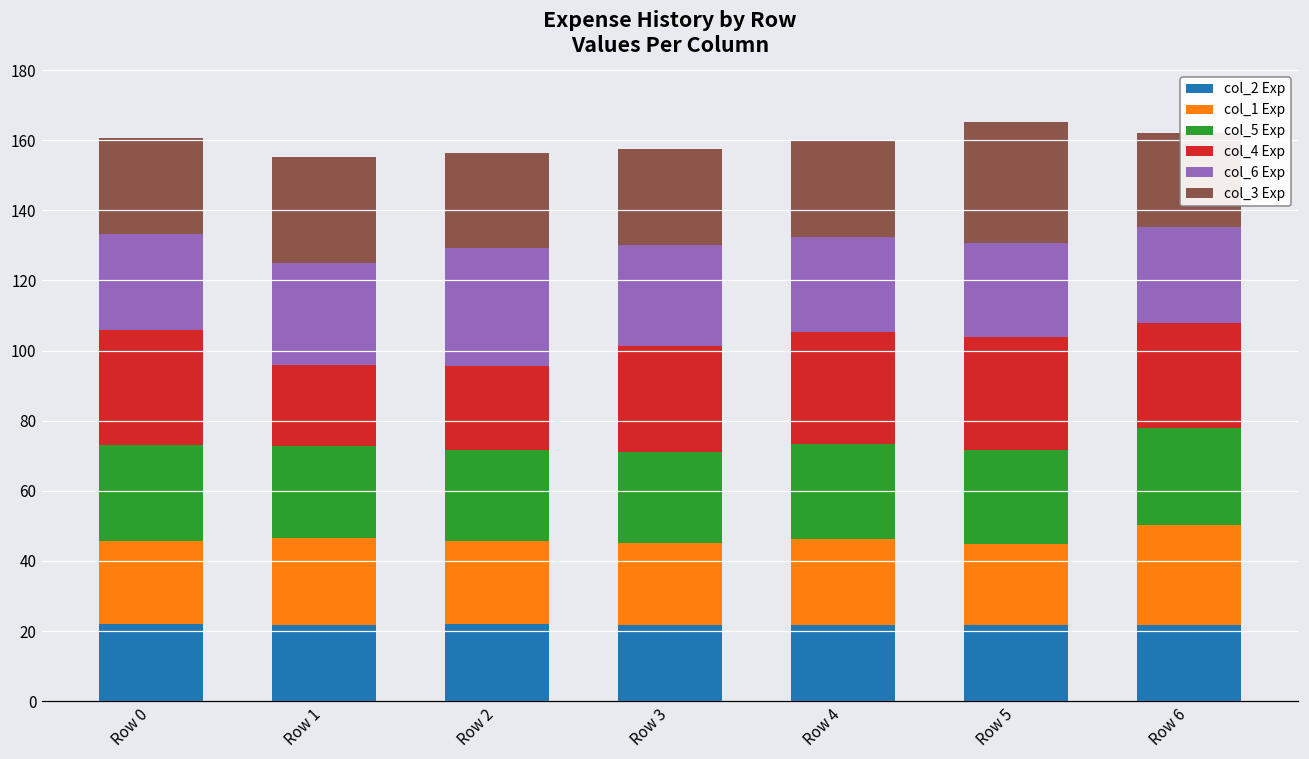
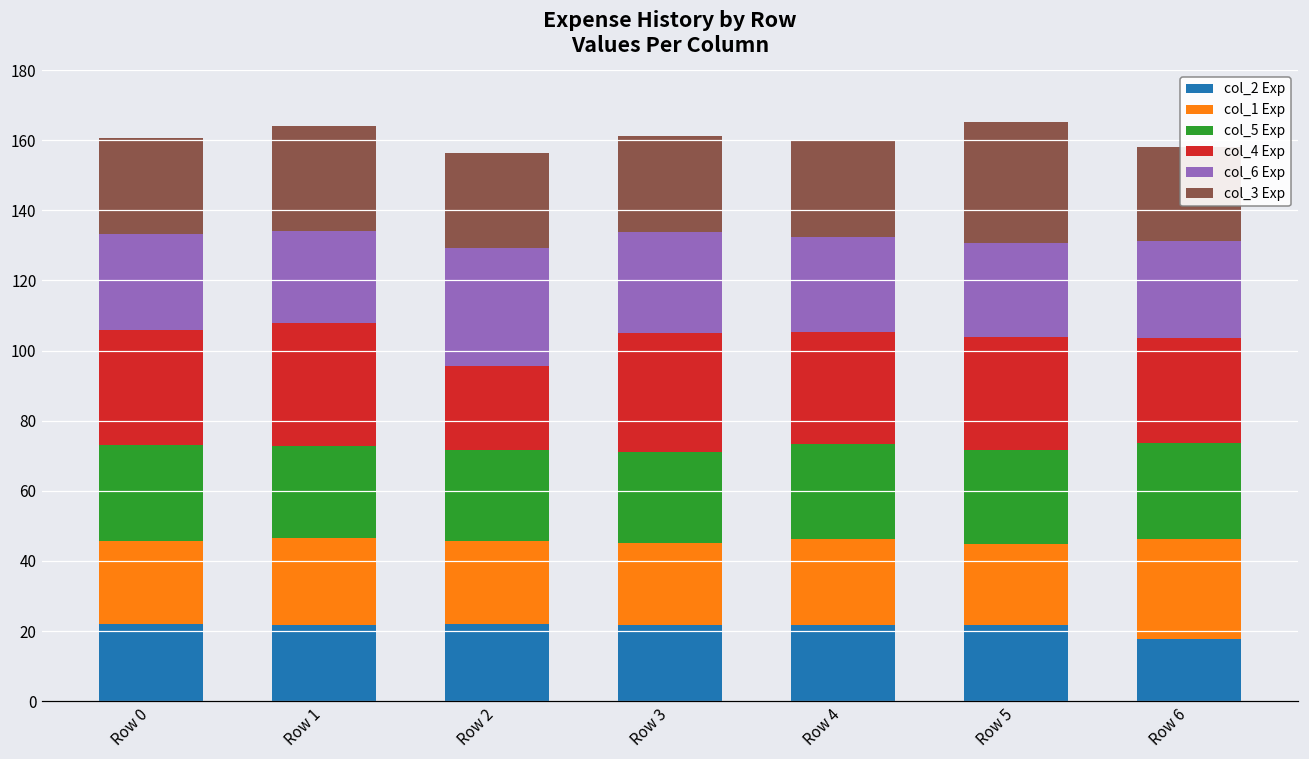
  {
    "col_2 Exp": {
      "Row 0": 22,
      "Row 1": 22,
      "Row 2": 22,
      "Row 3": 22,
      "Row 4": 22,
      "Row 5": 22,
-     "Row 6": 22
+     "Row 6": 18
    },
    "col_1 Exp": {
      "Row 0": 24,
      "Row 1": 25,
      "Row 2": 24,
      "Row 3": 23,
      "Row 4": 24,
      "Row 5": 23,
      "Row 6": 29
    },
    "col_5 Exp": {
      "Row 0": 27,
      "Row 1": 26,
      "Row 2": 26,
      "Row 3": 26,
      "Row 4": 27,
      "Row 5": 27,
      "Row 6": 27
    },
    "col_4 Exp": {
      "Row 0": 33,
-     "Row 1": 23,
+     "Row 1": 35,
      "Row 2": 24,
-     "Row 3": 30,
+     "Row 3": 34,
      "Row 4": 32,
      "Row 5": 32,
      "Row 6": 30
    },
    "col_6 Exp": {
      "Row 0": 27,
-     "Row 1": 29,
+     "Row 1": 26,
      "Row 2": 34,
      "Row 3": 29,
      "Row 4": 27,
      "Row 5": 27,
      "Row 6": 27
    },
    "col_3 Exp": {
      "Row 0": 27,
      "Row 1": 30,
      "Row 2": 27,
      "Row 3": 27,
      "Row 4": 27,
      "Row 5": 34
    }
  }
